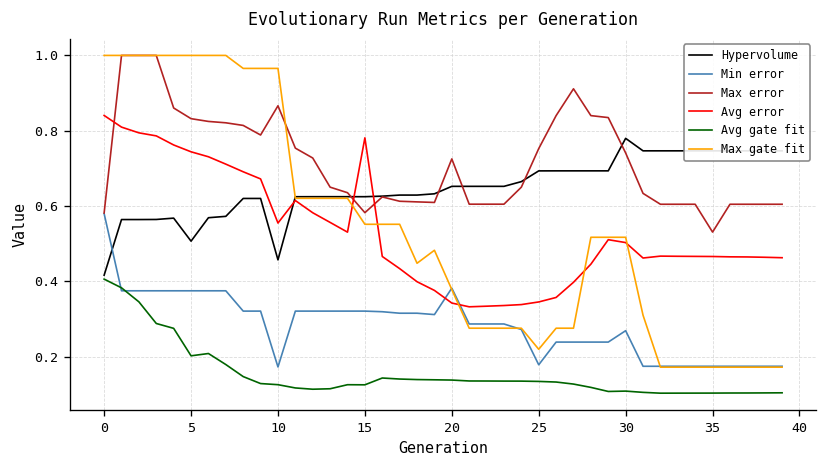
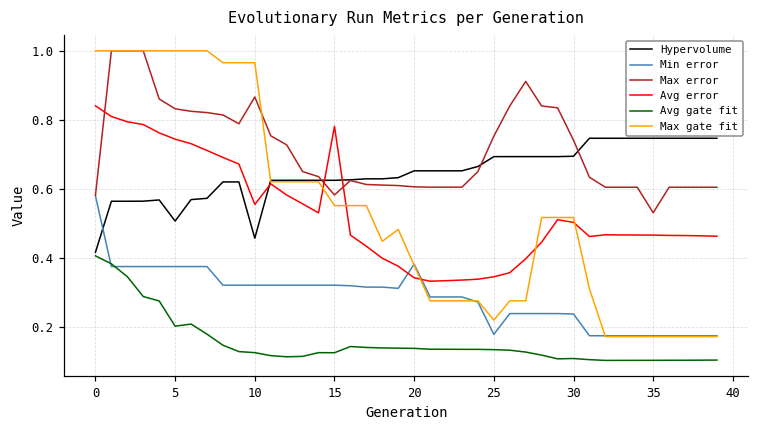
  {
    "Hypervolume": {
      "0": 0.42,
      "5": 0.51,
      "10": 0.46,
      "15": 0.62,
      "20": 0.65,
      "25": 0.69,
-     "30": 0.78
+     "30": 0.69
    },
    "Min error": {
      "5": 0.38,
-     "10": 0.17,
+     "10": 0.32,
      "15": 0.32,
      "25": 0.18,
-     "30": 0.27
+     "30": 0.24
    },
    "Max error": {
      "5": 0.83,
      "10": 0.87,
      "15": 0.58,
-     "20": 0.73,
+     "20": 0.61,
      "25": 0.75,
      "30": 0.74,
      "35": 0.53
    },
    "Avg error": {
      "0": 0.84,
      "5": 0.74,
      "10": 0.56,
      "15": 0.78,
      "20": 0.34,
      "25": 0.35,
      "30": 0.50,
      "35": 0.47
    },
    "Avg gate fit": {
      "0": 0.41,
      "5": 0.20,
      "10": 0.13,
      "15": 0.13,
      "20": 0.14,
      "25": 0.13,
      "30": 0.11,
      "35": 0.10
    },
    "Max gate fit": {
      "0": 1.00,
      "5": 1.00,
      "10": 0.97,
      "15": 0.55,
      "25": 0.22,
      "30": 0.52
    }
  }
